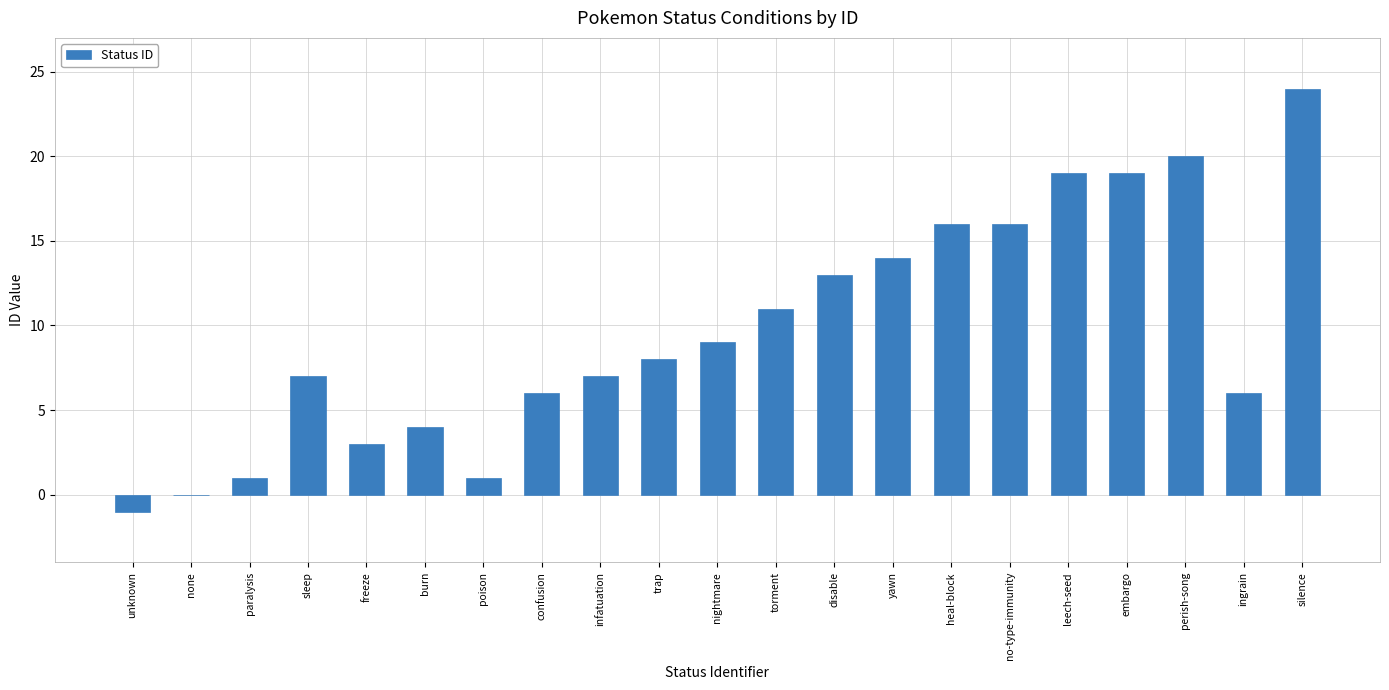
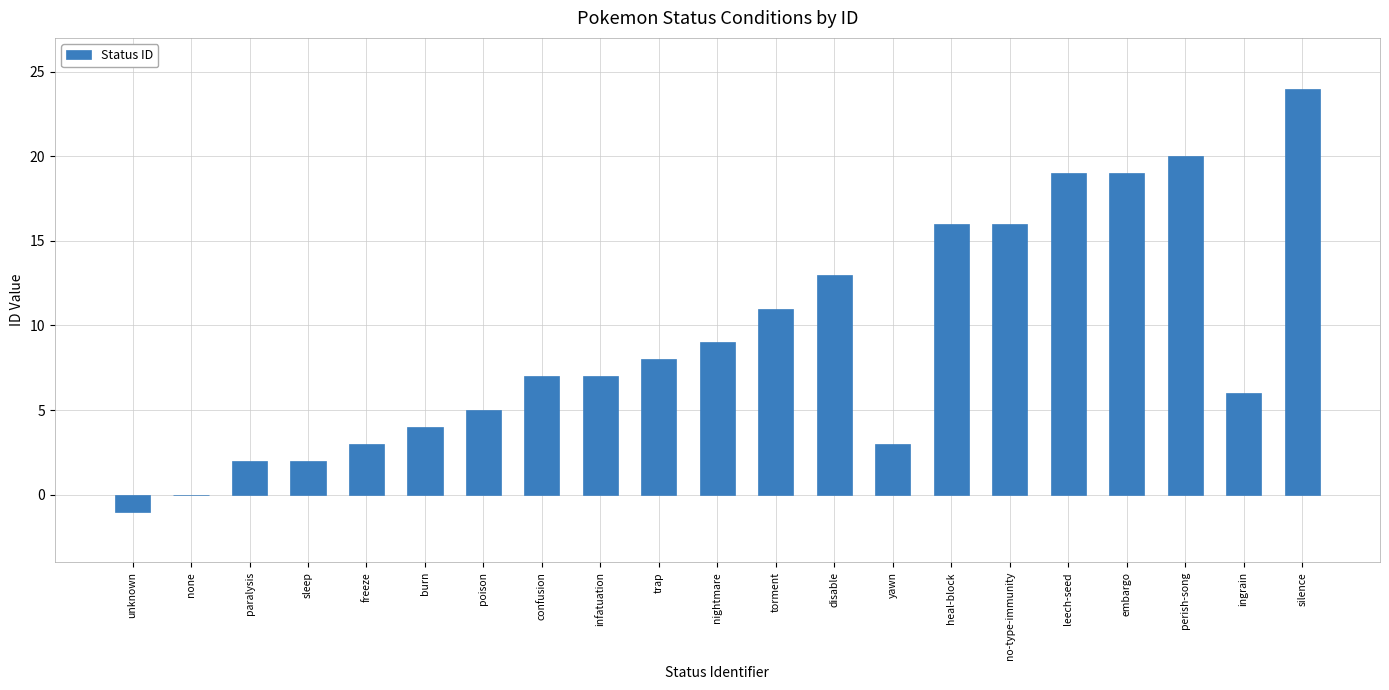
  {
    "unknown": -1,
    "none": 0,
-   "paralysis": 1,
-   "sleep": 7,
+   "paralysis": 2,
+   "sleep": 2,
    "freeze": 3,
    "burn": 4,
-   "poison": 1,
-   "confusion": 6,
+   "poison": 5,
+   "confusion": 7,
    "infatuation": 7,
    "trap": 8,
    "nightmare": 9,
    "torment": 11,
    "disable": 13,
-   "yawn": 14,
+   "yawn": 3,
    "heal-block": 16,
    "no-type-immunity": 16,
    "leech-seed": 19,
    "embargo": 19,
    "perish-song": 20,
    "ingrain": 6,
    "silence": 24
  }
